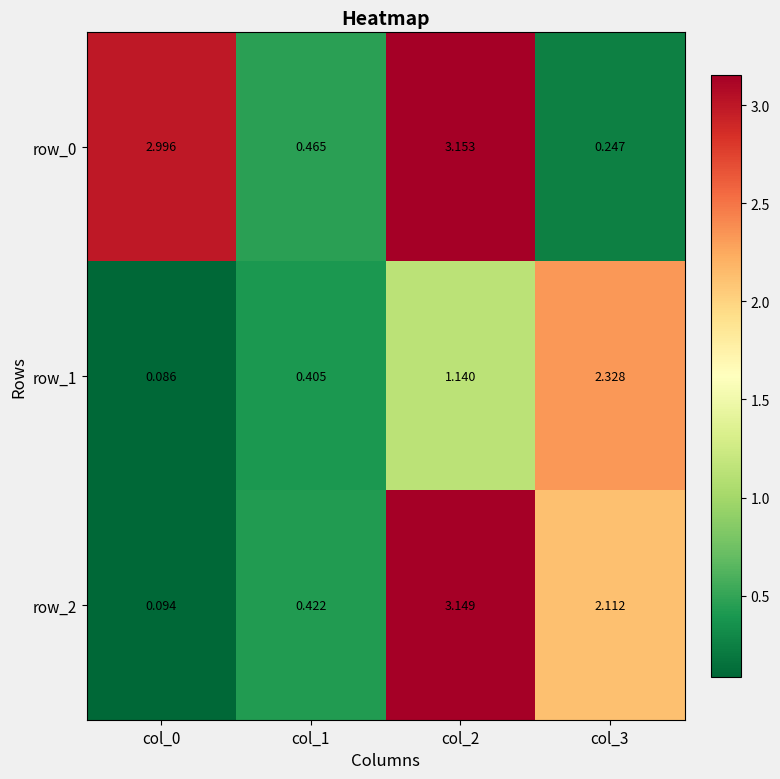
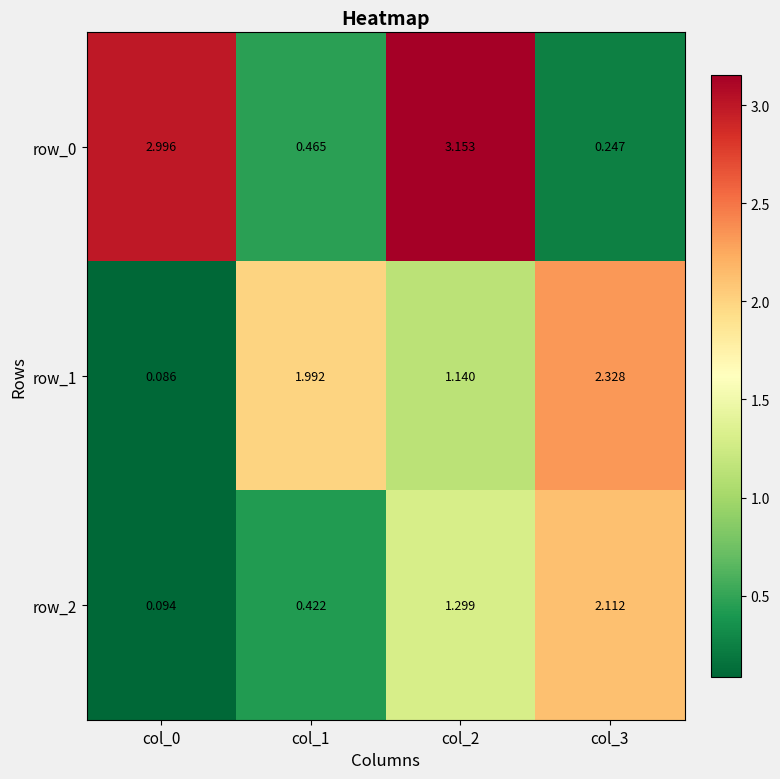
  {
    "row_0": {
      "col_0": 2.996,
      "col_1": 0.465,
      "col_2": 3.153,
      "col_3": 0.247
    },
    "row_1": {
      "col_0": 0.086,
-     "col_1": 0.405,
+     "col_1": 1.992,
      "col_2": 1.140,
      "col_3": 2.328
    },
    "row_2": {
      "col_0": 0.094,
      "col_1": 0.422,
-     "col_2": 3.149,
+     "col_2": 1.299,
      "col_3": 2.112
    }
  }
